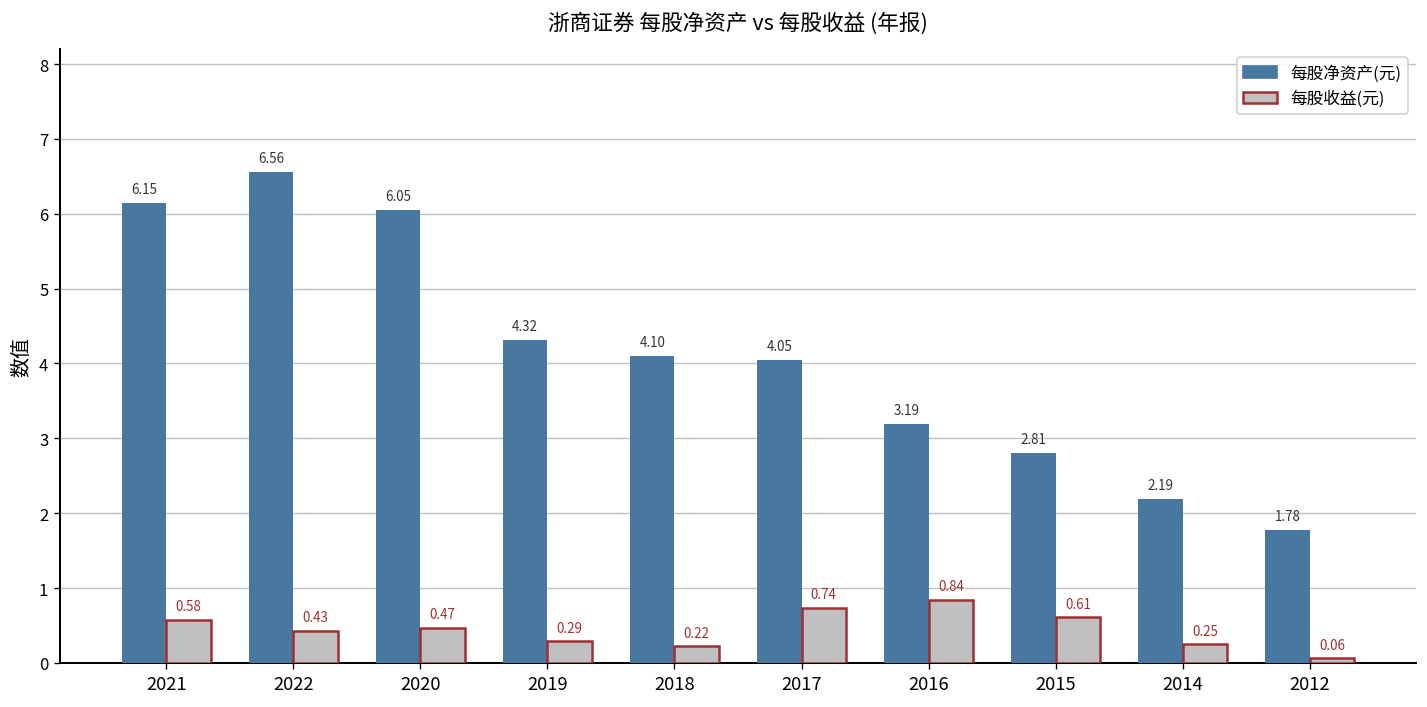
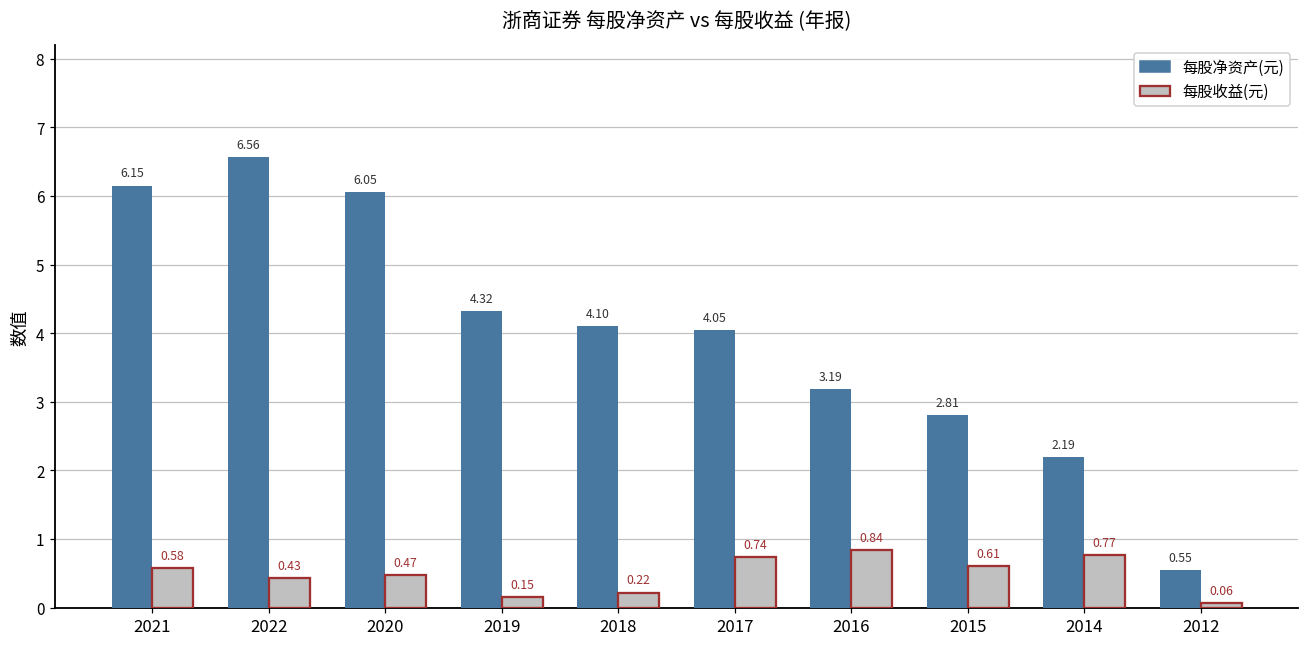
  {
    "每股净资产(元)": {
      "2021": 6.15,
      "2022": 6.56,
      "2020": 6.05,
      "2019": 4.32,
      "2018": 4.10,
      "2017": 4.05,
      "2016": 3.19,
      "2015": 2.81,
      "2014": 2.19,
-     "2012": 1.78
+     "2012": 0.55
    },
    "每股收益(元)": {
      "2021": 0.58,
      "2022": 0.43,
      "2020": 0.47,
-     "2019": 0.29,
+     "2019": 0.15,
      "2018": 0.22,
      "2017": 0.74,
      "2016": 0.84,
      "2015": 0.61,
-     "2014": 0.25,
+     "2014": 0.77,
      "2012": 0.06
    }
  }
